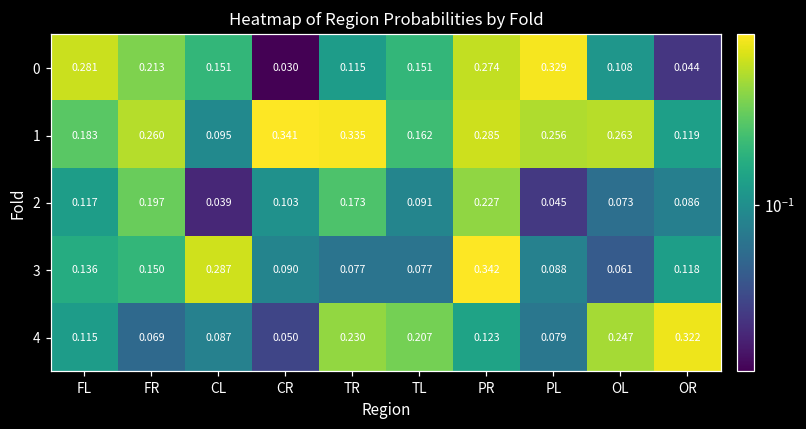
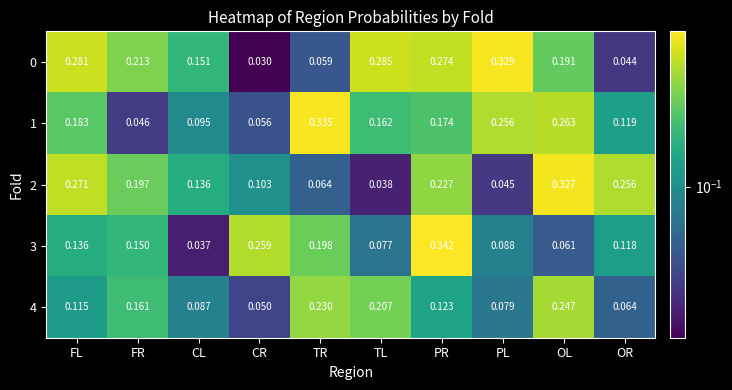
  {
    "0": {
      "FL": 0.281,
      "FR": 0.213,
      "CL": 0.151,
      "CR": 0.030,
-     "TR": 0.115,
-     "TL": 0.151,
+     "TR": 0.059,
+     "TL": 0.285,
      "PR": 0.274,
      "PL": 0.329,
-     "OL": 0.108,
+     "OL": 0.191,
      "OR": 0.044
    },
    "1": {
      "FL": 0.183,
-     "FR": 0.260,
+     "FR": 0.046,
      "CL": 0.095,
-     "CR": 0.341,
+     "CR": 0.056,
      "TR": 0.335,
      "TL": 0.162,
-     "PR": 0.285,
+     "PR": 0.174,
      "PL": 0.256,
      "OL": 0.263,
      "OR": 0.119
    },
    "2": {
-     "FL": 0.117,
+     "FL": 0.271,
      "FR": 0.197,
-     "CL": 0.039,
+     "CL": 0.136,
      "CR": 0.103,
-     "TR": 0.173,
-     "TL": 0.091,
+     "TR": 0.064,
+     "TL": 0.038,
      "PR": 0.227,
      "PL": 0.045,
-     "OL": 0.073,
-     "OR": 0.086
+     "OL": 0.327,
+     "OR": 0.256
    },
    "3": {
      "FL": 0.136,
      "FR": 0.150,
-     "CL": 0.287,
-     "CR": 0.090,
-     "TR": 0.077,
+     "CL": 0.037,
+     "CR": 0.259,
+     "TR": 0.198,
      "TL": 0.077,
      "PR": 0.342,
      "PL": 0.088,
      "OL": 0.061,
      "OR": 0.118
    },
    "4": {
      "FL": 0.115,
-     "FR": 0.069,
+     "FR": 0.161,
      "CL": 0.087,
      "CR": 0.050,
      "TR": 0.230,
      "TL": 0.207,
      "PR": 0.123,
      "PL": 0.079,
      "OL": 0.247,
-     "OR": 0.322
+     "OR": 0.064
    }
  }
